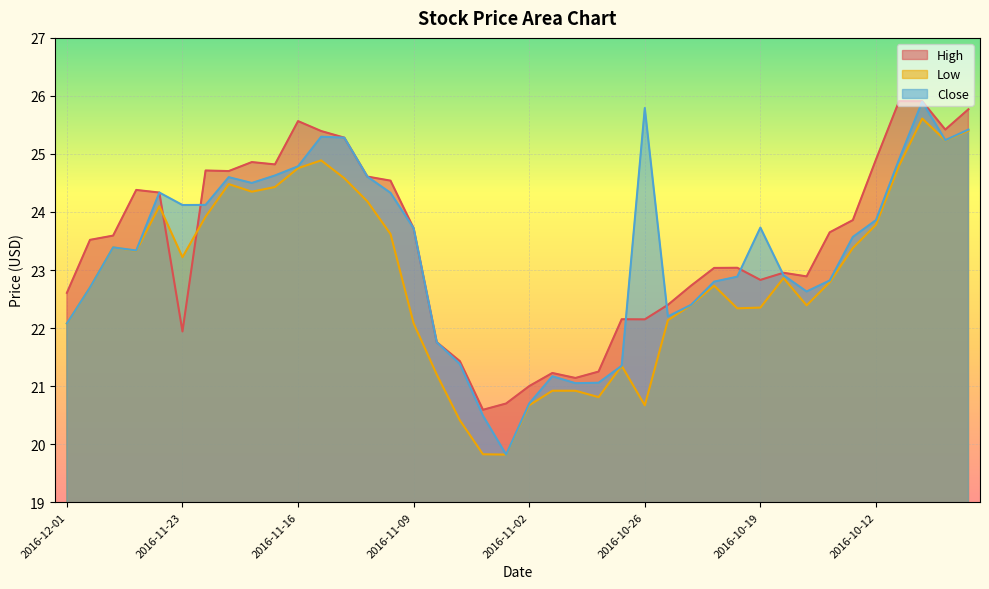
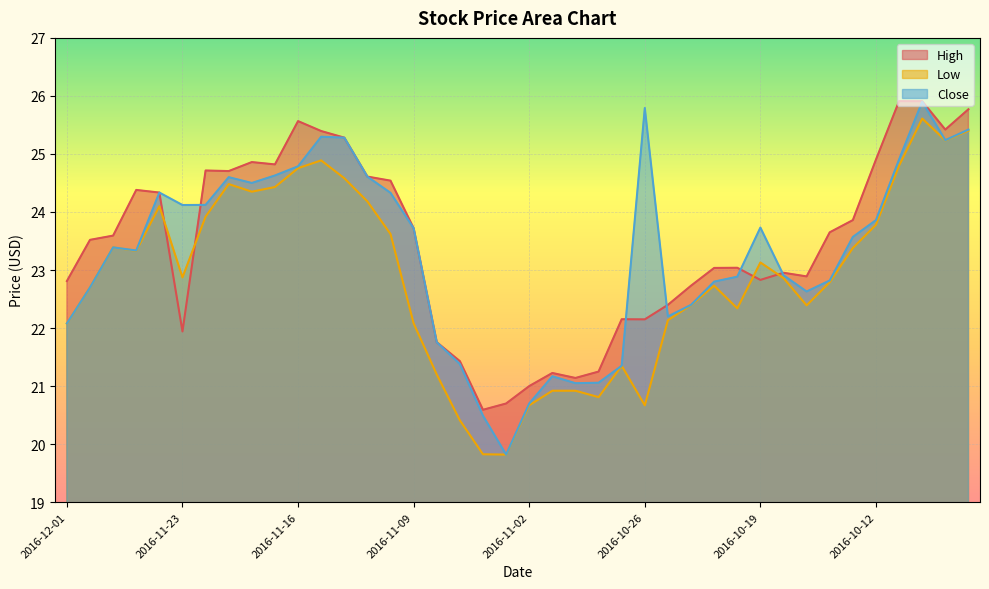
  {
    "High": {
-     "2016-12-01": 22.6,
+     "2016-12-01": 22.8,
      "2016-11-23": 21.9,
      "2016-11-16": 25.6,
      "2016-11-02": 21.0,
      "2016-10-26": 22.2,
      "2016-10-19": 22.8,
      "2016-10-12": 24.9
    },
    "Low": {
-     "2016-11-23": 23.2,
+     "2016-11-23": 22.9,
      "2016-11-09": 22.1,
      "2016-10-26": 20.7,
-     "2016-10-19": 22.4,
+     "2016-10-19": 23.1,
      "2016-10-12": 23.8
    },
    "Close": {
      "2016-11-23": 24.1,
      "2016-10-26": 25.8,
      "2016-10-19": 23.7,
      "2016-10-12": 23.9
    }
  }
